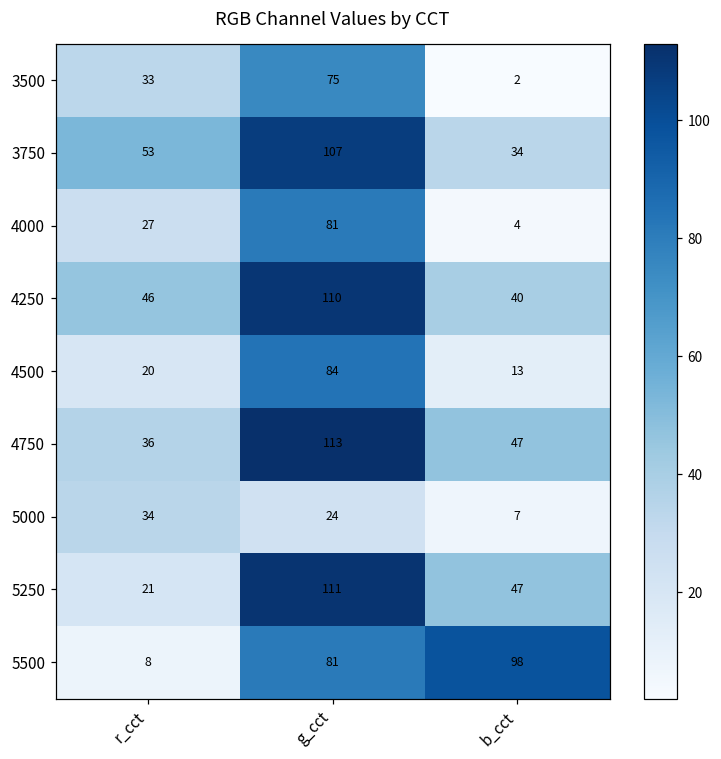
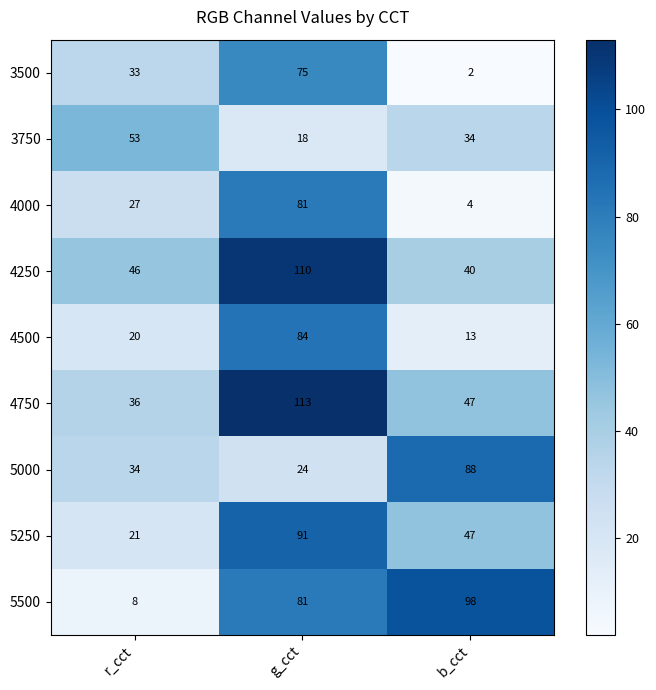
  {
    "3500": {
      "r_cct": 33,
      "g_cct": 75,
      "b_cct": 2
    },
    "3750": {
      "r_cct": 53,
-     "g_cct": 107,
+     "g_cct": 18,
      "b_cct": 34
    },
    "4000": {
      "r_cct": 27,
      "g_cct": 81,
      "b_cct": 4
    },
    "4250": {
      "r_cct": 46,
      "g_cct": 110,
      "b_cct": 40
    },
    "4500": {
      "r_cct": 20,
      "g_cct": 84,
      "b_cct": 13
    },
    "4750": {
      "r_cct": 36,
      "g_cct": 113,
      "b_cct": 47
    },
    "5000": {
      "r_cct": 34,
      "g_cct": 24,
-     "b_cct": 7
+     "b_cct": 88
    },
    "5250": {
      "r_cct": 21,
-     "g_cct": 111,
+     "g_cct": 91,
      "b_cct": 47
    },
    "5500": {
      "r_cct": 8,
      "g_cct": 81,
      "b_cct": 98
    }
  }
